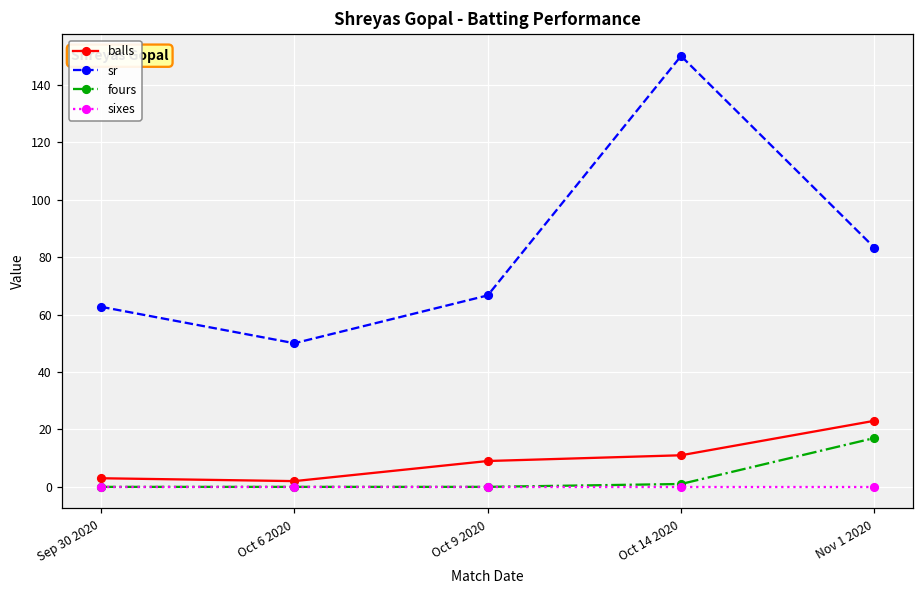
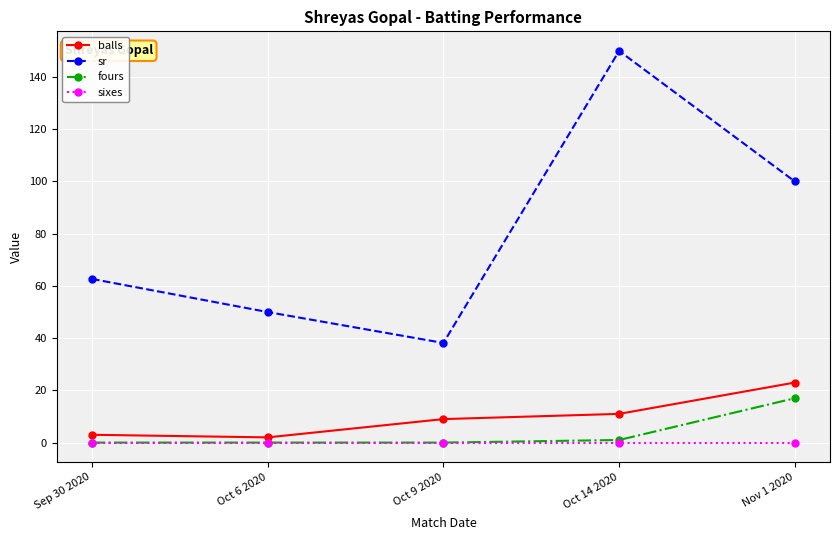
  {
    "balls": {
      "Sep 30 2020": 3,
      "Oct 6 2020": 2,
      "Oct 9 2020": 9,
      "Oct 14 2020": 11,
      "Nov 1 2020": 23
    },
    "sr": {
      "Sep 30 2020": 63,
      "Oct 6 2020": 50,
-     "Oct 9 2020": 67,
+     "Oct 9 2020": 38,
      "Oct 14 2020": 150,
-     "Nov 1 2020": 83
+     "Nov 1 2020": 100
    },
    "fours": {
      "Oct 14 2020": 1,
      "Nov 1 2020": 17
    },
    "sixes": {
      "Oct 14 2020": 0,
      "Nov 1 2020": 0
    }
  }
